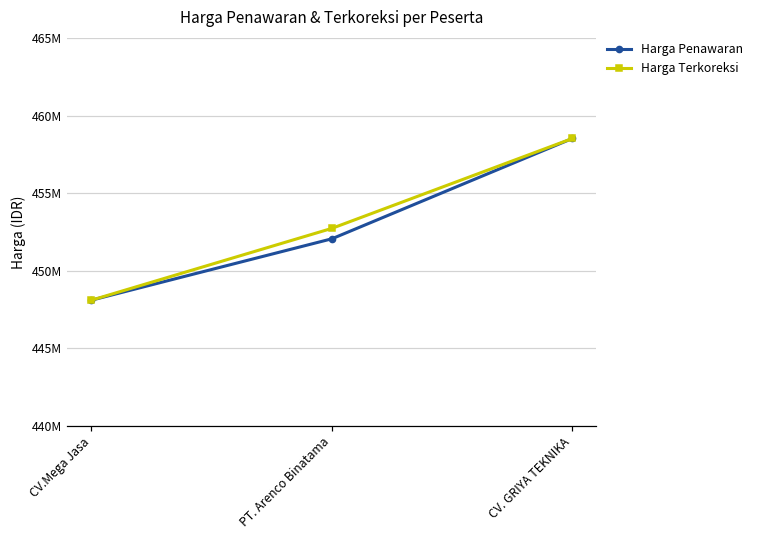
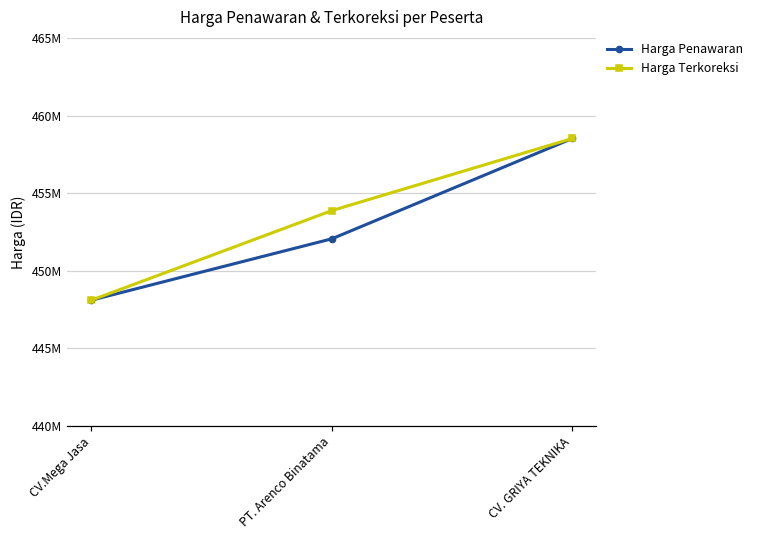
  {
    "Harga Penawaran": {
      "PT. Arenco Binatama": 452100000
    },
    "Harga Terkoreksi": {
-     "PT. Arenco Binatama": 452700000
+     "PT. Arenco Binatama": 453900000
    }
  }
